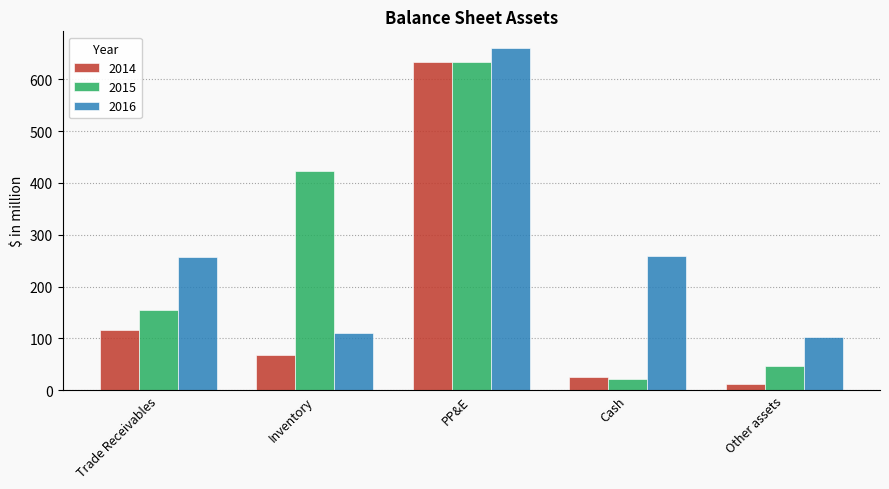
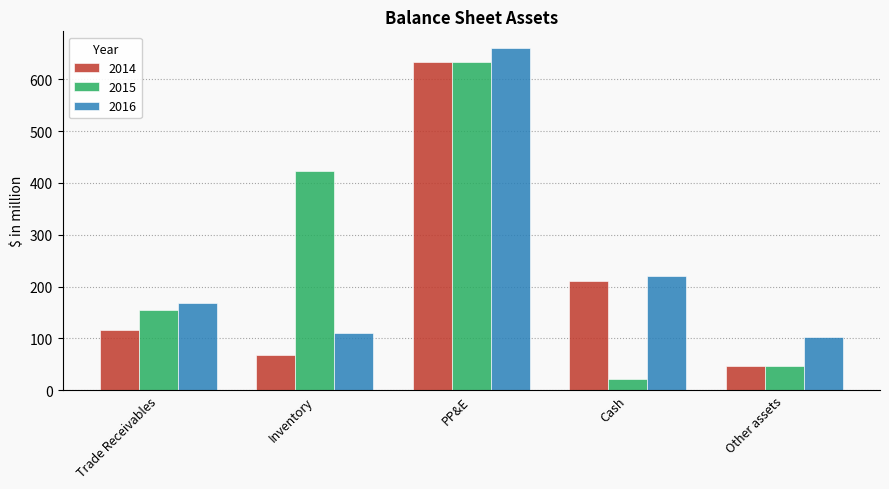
  {
    "2014": {
      "Trade Receivables": 120,
      "Inventory": 70,
      "PP&E": 630,
-     "Cash": 20,
-     "Other assets": 10
+     "Cash": 210,
+     "Other assets": 50
    },
    "2015": {
      "Trade Receivables": 150,
      "Inventory": 420,
      "PP&E": 630,
      "Cash": 20,
      "Other assets": 50
    },
    "2016": {
-     "Trade Receivables": 260,
+     "Trade Receivables": 170,
      "Inventory": 110,
      "PP&E": 660,
-     "Cash": 260,
+     "Cash": 220,
      "Other assets": 100
    }
  }
